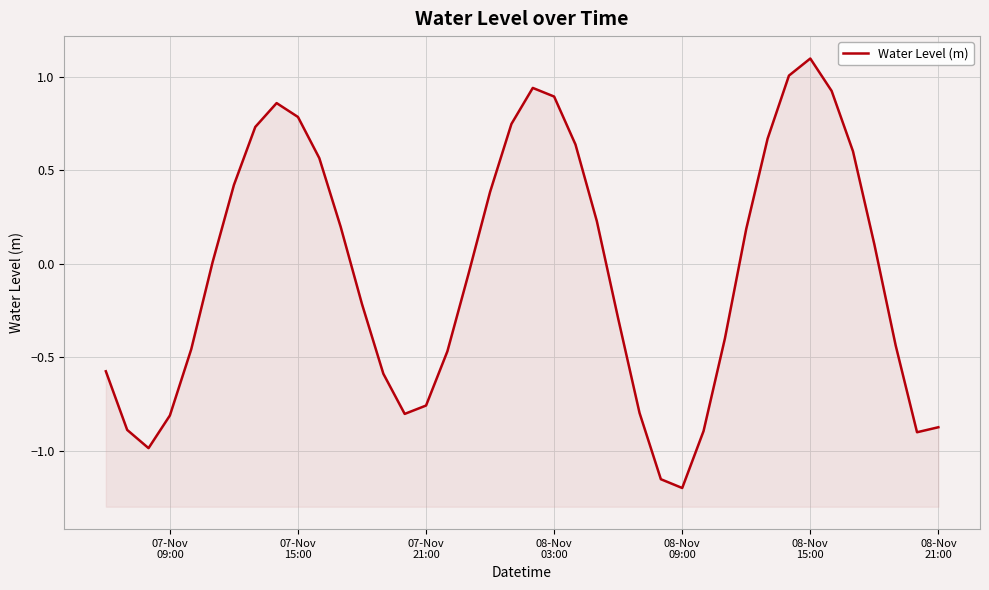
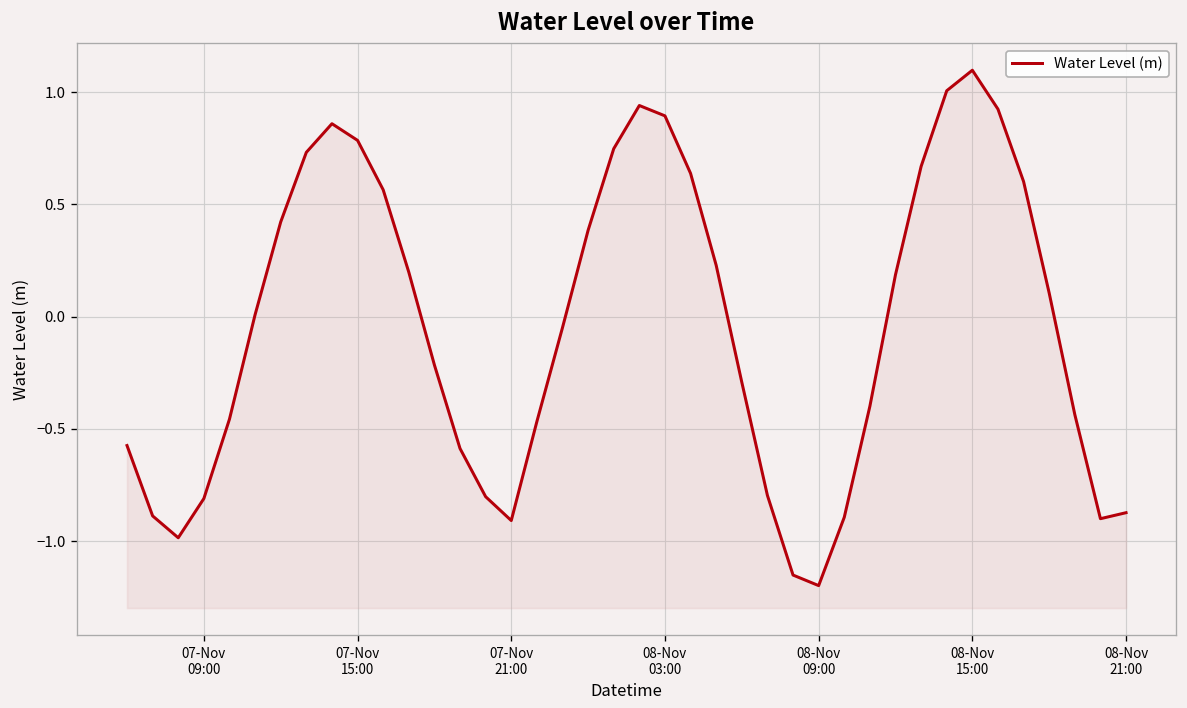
  {
    "07-Nov 09:00": -0.81,
    "07-Nov 15:00": 0.79,
-   "07-Nov 21:00": -0.76,
+   "07-Nov 21:00": -0.91,
    "08-Nov 03:00": 0.89,
    "08-Nov 09:00": -1.20,
    "08-Nov 15:00": 1.10,
    "08-Nov 21:00": -0.87
  }
